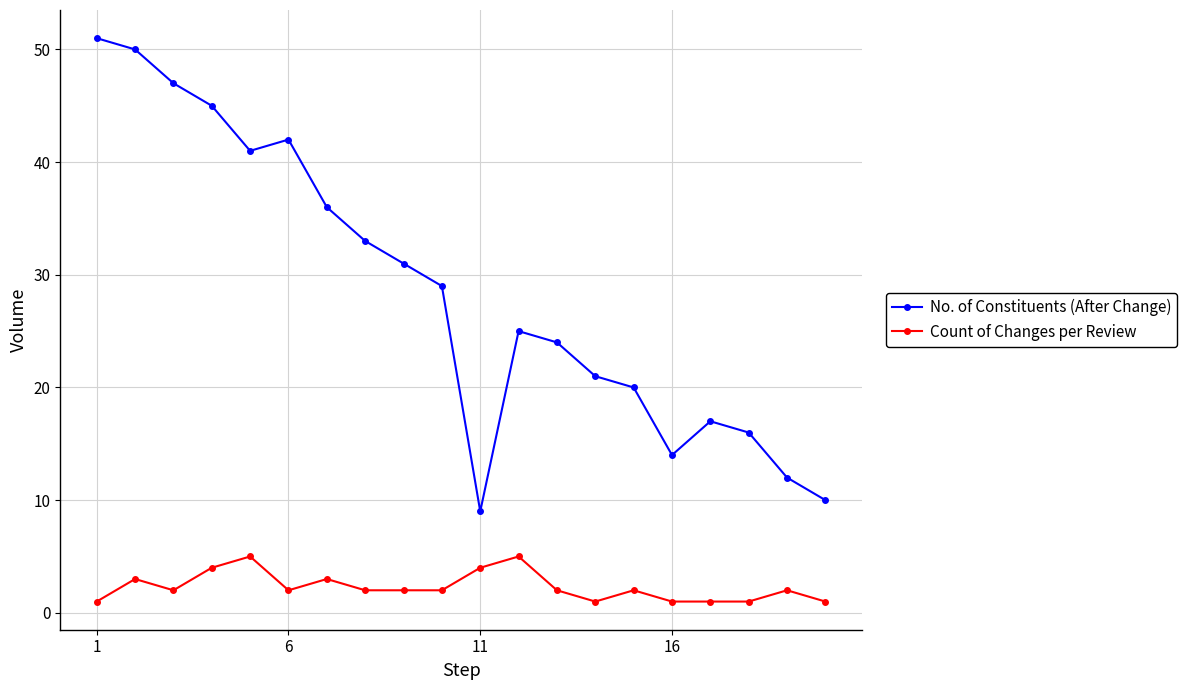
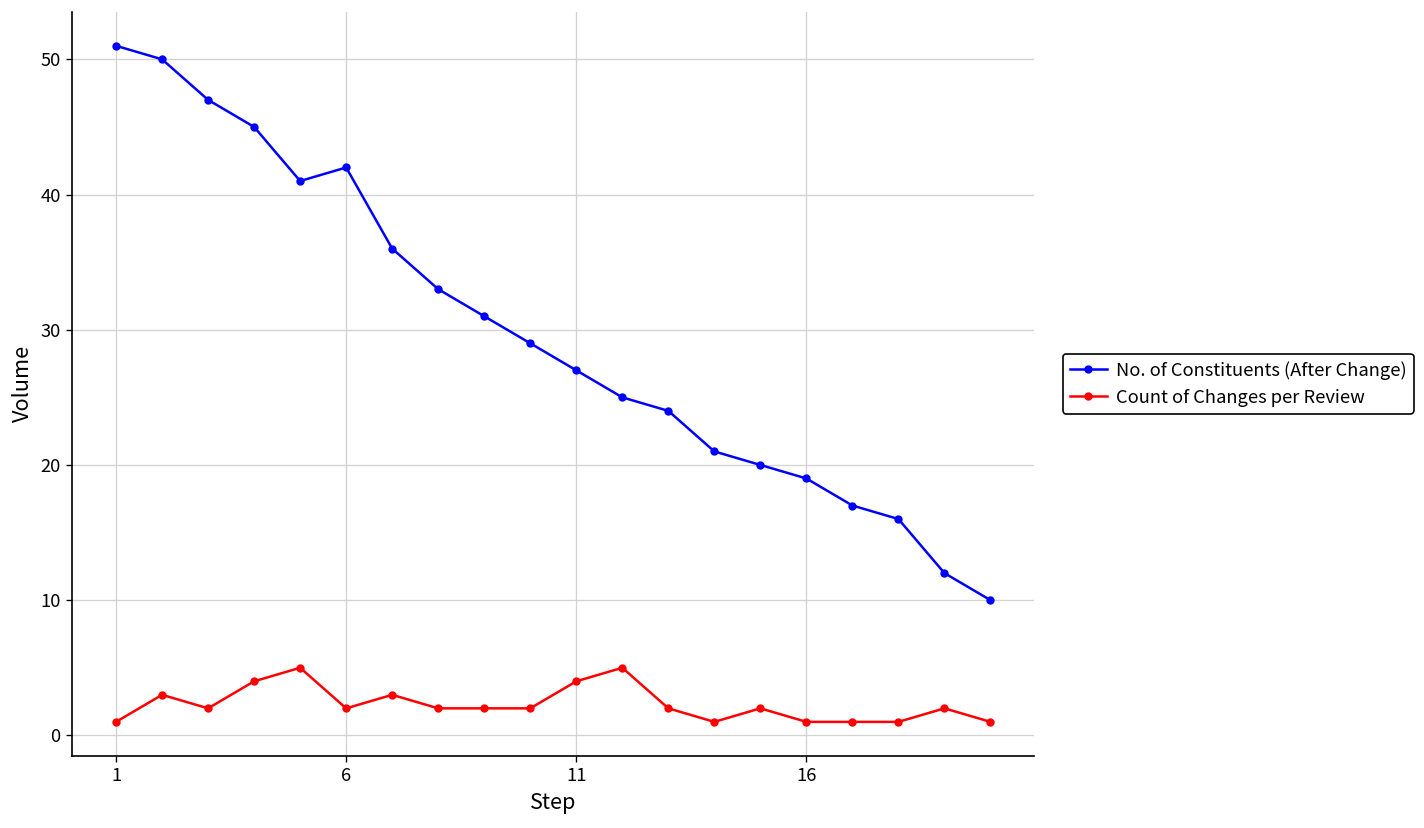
  {
    "No. of Constituents (After Change)": {
      "1": 51,
      "6": 42,
-     "11": 9,
-     "16": 14
+     "11": 27,
+     "16": 19
    },
    "Count of Changes per Review": {
      "1": 1,
      "6": 2,
      "11": 4,
      "16": 1
    }
  }
